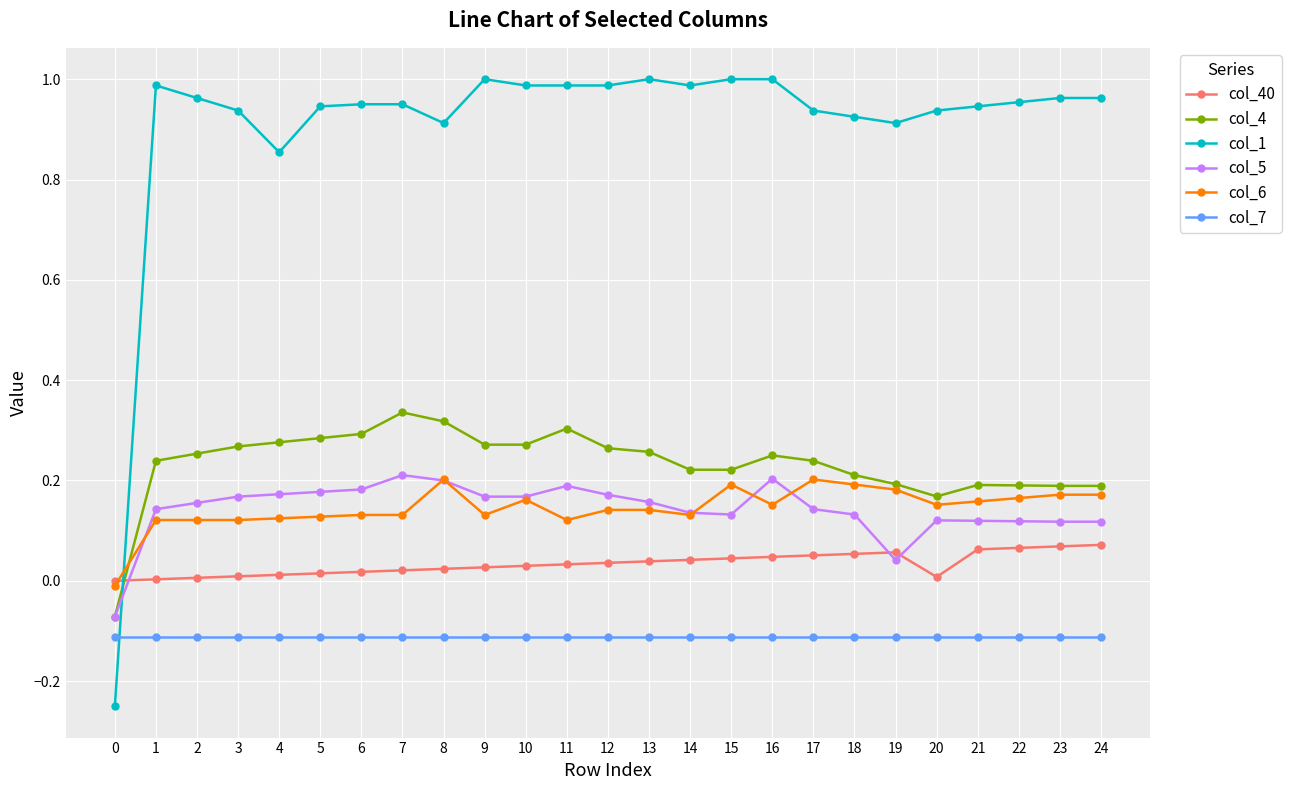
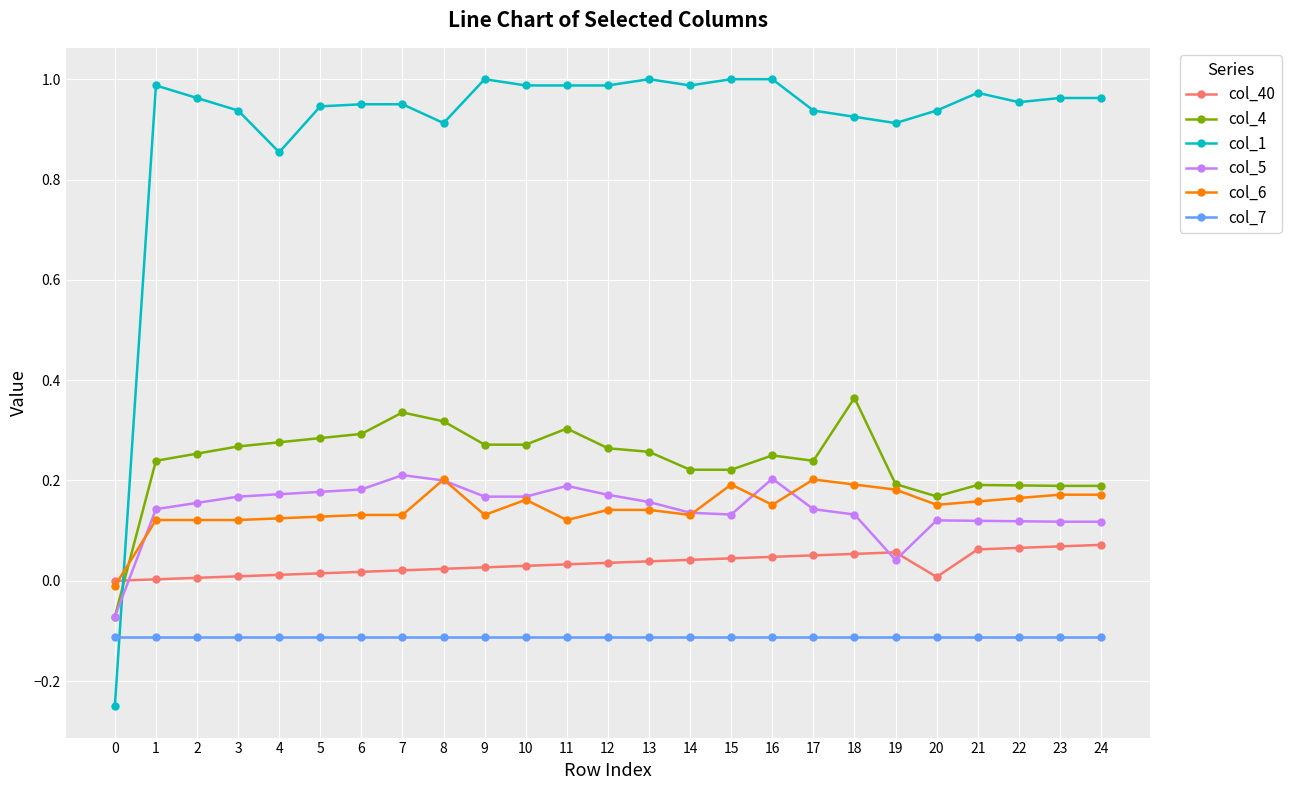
  {
    "col_40": {
      "0": 0.00,
      "1": 0.00,
      "2": 0.01,
      "3": 0.01,
      "4": 0.01,
      "5": 0.01,
      "6": 0.02,
      "7": 0.02,
      "8": 0.02,
      "9": 0.03,
      "10": 0.03,
      "11": 0.03,
      "12": 0.04,
      "13": 0.04,
      "14": 0.04,
      "15": 0.04,
      "16": 0.05,
      "17": 0.05,
      "18": 0.05,
      "19": 0.06,
      "20": 0.01,
      "21": 0.06,
      "22": 0.07,
      "23": 0.07,
      "24": 0.07
    },
    "col_4": {
      "1": 0.24,
      "2": 0.25,
      "3": 0.27,
      "4": 0.28,
      "5": 0.28,
      "6": 0.29,
      "7": 0.34,
      "8": 0.32,
      "9": 0.27,
      "10": 0.27,
      "11": 0.30,
      "12": 0.26,
      "13": 0.26,
      "14": 0.22,
      "15": 0.22,
      "16": 0.25,
      "17": 0.24,
-     "18": 0.21,
+     "18": 0.36,
      "19": 0.19,
      "20": 0.17,
      "21": 0.19,
      "22": 0.19,
      "23": 0.19,
      "24": 0.19
    },
    "col_1": {
      "0": -0.25,
      "1": 0.99,
      "2": 0.96,
      "3": 0.94,
      "4": 0.85,
      "5": 0.95,
      "6": 0.95,
      "7": 0.95,
      "8": 0.91,
      "9": 1.00,
      "10": 0.99,
      "11": 0.99,
      "12": 0.99,
      "13": 1.00,
      "14": 0.99,
      "15": 1.00,
      "16": 1.00,
      "17": 0.94,
      "18": 0.93,
      "19": 0.91,
      "20": 0.94,
-     "21": 0.95,
+     "21": 0.97,
      "22": 0.95,
      "23": 0.96,
      "24": 0.96
    },
    "col_5": {
      "1": 0.14,
      "2": 0.16,
      "3": 0.17,
      "4": 0.17,
      "5": 0.18,
      "6": 0.18,
      "7": 0.21,
      "9": 0.17,
      "10": 0.17,
      "11": 0.19,
      "12": 0.17,
      "13": 0.16,
      "15": 0.13,
      "16": 0.20,
      "17": 0.14,
      "18": 0.13,
      "19": 0.04,
      "20": 0.12,
      "21": 0.12,
      "22": 0.12,
      "23": 0.12,
      "24": 0.12
    },
    "col_6": {
      "0": -0.01,
      "1": 0.12,
      "2": 0.12,
      "3": 0.12,
      "4": 0.12,
      "5": 0.13,
      "6": 0.13,
      "7": 0.13,
      "9": 0.13,
      "10": 0.16,
      "11": 0.12,
      "12": 0.14,
      "13": 0.14,
      "15": 0.19,
      "16": 0.15,
      "17": 0.20,
      "18": 0.19,
      "19": 0.18,
      "20": 0.15,
      "21": 0.16,
      "22": 0.16,
      "23": 0.17,
      "24": 0.17
    },
    "col_7": {
      "0": -0.11,
      "1": -0.11,
      "2": -0.11,
      "3": -0.11,
      "4": -0.11,
      "5": -0.11,
      "6": -0.11,
      "7": -0.11,
      "8": -0.11,
      "9": -0.11,
      "10": -0.11,
      "11": -0.11,
      "12": -0.11,
      "13": -0.11,
      "14": -0.11,
      "15": -0.11,
      "16": -0.11,
      "17": -0.11,
      "18": -0.11,
      "19": -0.11,
      "20": -0.11,
      "21": -0.11,
      "22": -0.11,
      "23": -0.11,
      "24": -0.11
    }
  }
